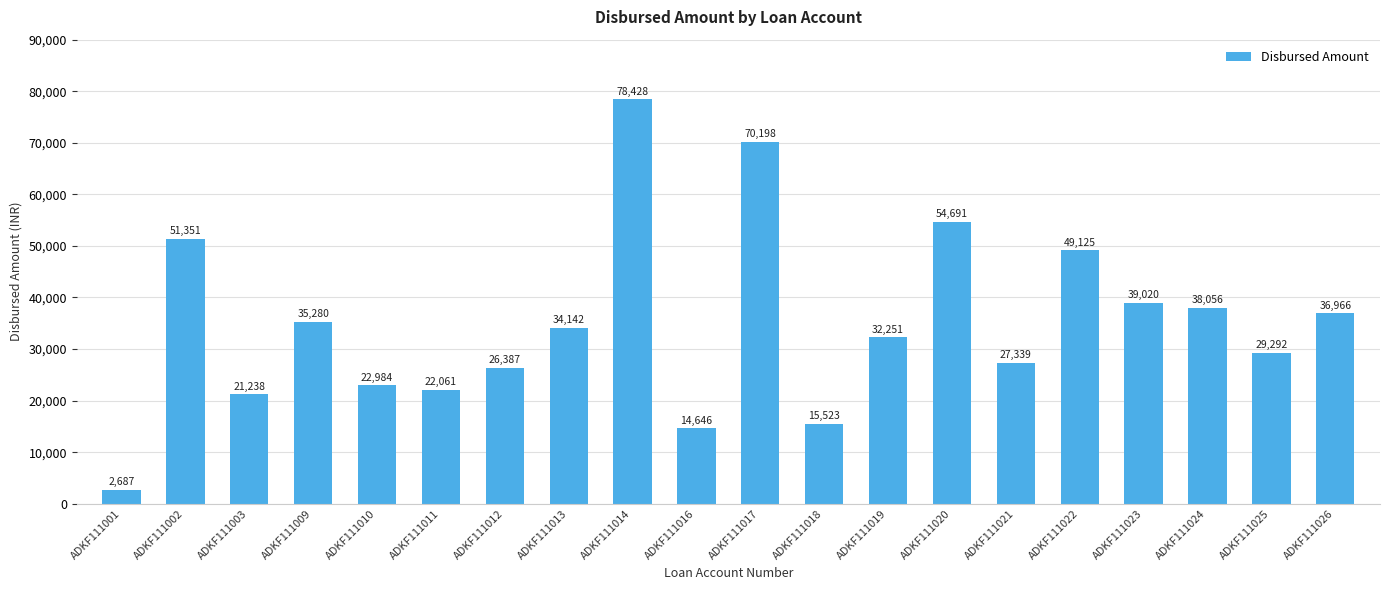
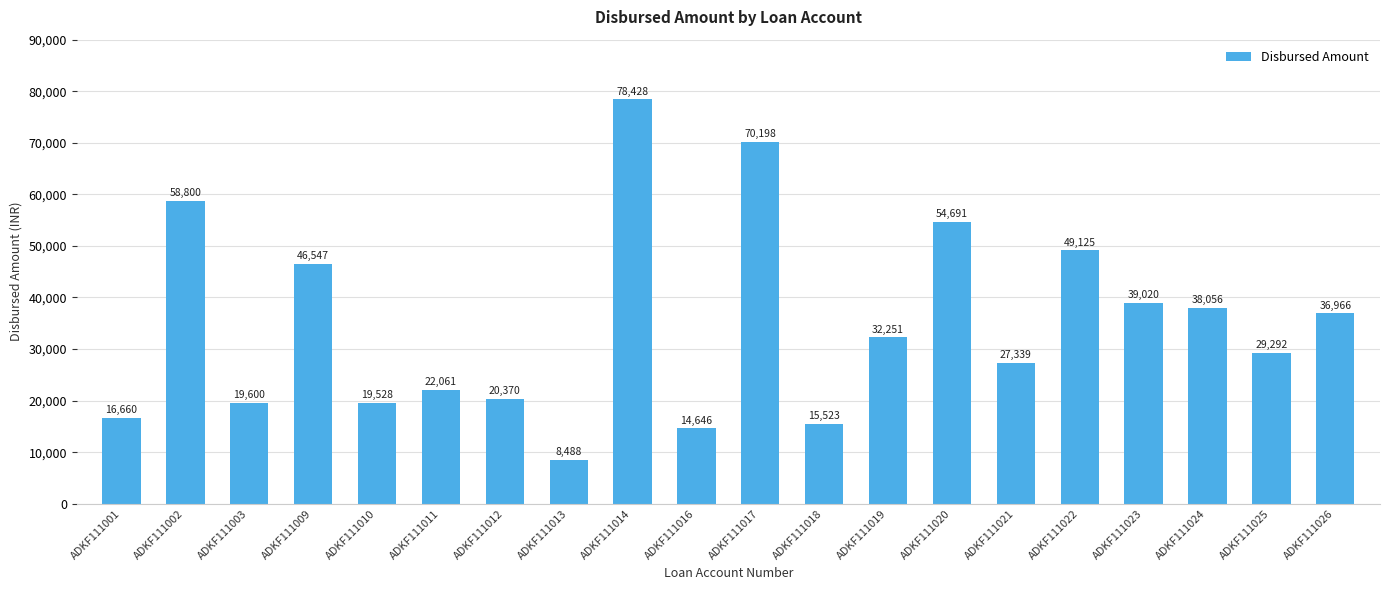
  {
-   "ADKF111001": "2,687",
-   "ADKF111002": "51,351",
-   "ADKF111003": "21,238",
-   "ADKF111009": "35,280",
-   "ADKF111010": "22,984",
+   "ADKF111001": "16,660",
+   "ADKF111002": "58,800",
+   "ADKF111003": "19,600",
+   "ADKF111009": "46,547",
+   "ADKF111010": "19,528",
    "ADKF111011": "22,061",
-   "ADKF111012": "26,387",
-   "ADKF111013": "34,142",
+   "ADKF111012": "20,370",
+   "ADKF111013": "8,488",
    "ADKF111014": "78,428",
    "ADKF111016": "14,646",
    "ADKF111017": "70,198",
    "ADKF111018": "15,523",
    "ADKF111019": "32,251",
    "ADKF111020": "54,691",
    "ADKF111021": "27,339",
    "ADKF111022": "49,125",
    "ADKF111023": "39,020",
    "ADKF111024": "38,056",
    "ADKF111025": "29,292",
    "ADKF111026": "36,966"
  }
